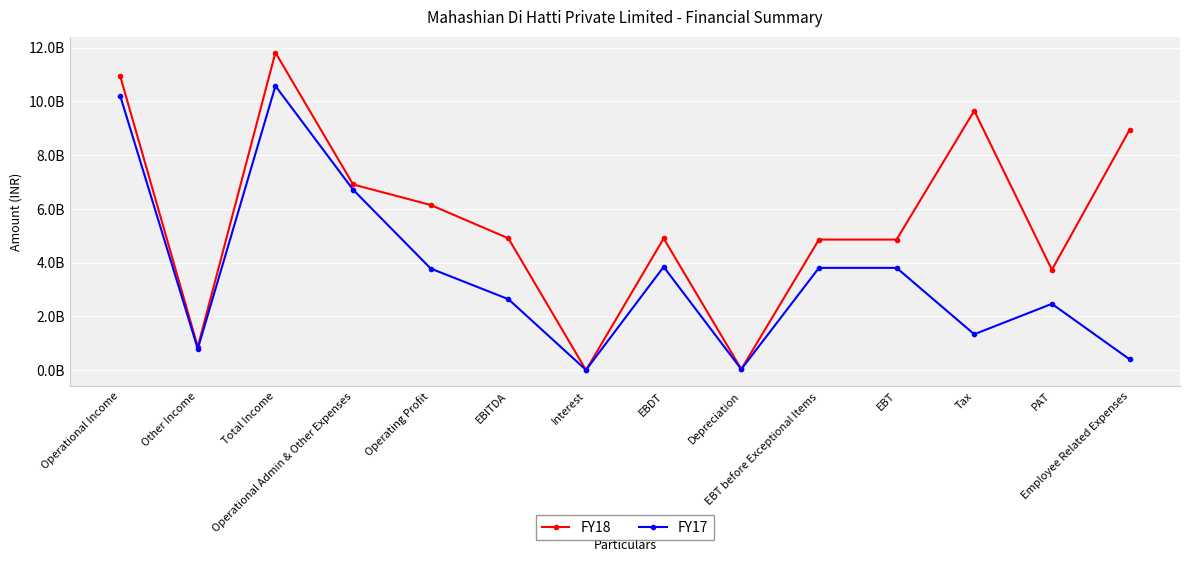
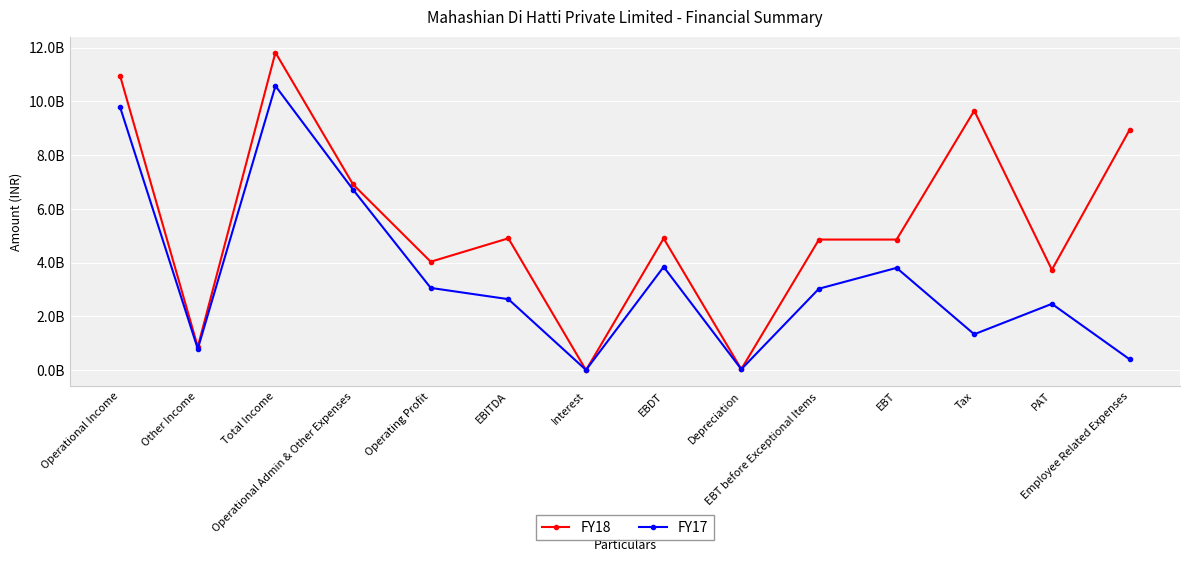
  {
    "FY18": {
      "Operational Income": 11000000000,
      "Total Income": 11800000000,
      "Operational Admin & Other Expenses": 6900000000,
-     "Operating Profit": 6100000000,
+     "Operating Profit": 4000000000,
      "EBITDA": 4900000000,
      "EBDT": 4900000000,
      "EBT before Exceptional Items": 4900000000,
      "EBT": 4900000000,
      "Tax": 9700000000,
      "PAT": 3700000000,
      "Employee Related Expenses": 8900000000
    },
    "FY17": {
-     "Operational Income": 10200000000,
+     "Operational Income": 9800000000,
      "Total Income": 10600000000,
      "Operational Admin & Other Expenses": 6700000000,
-     "Operating Profit": 3800000000,
+     "Operating Profit": 3100000000,
      "EBITDA": 2600000000,
      "EBDT": 3800000000,
-     "EBT before Exceptional Items": 3800000000,
+     "EBT before Exceptional Items": 3000000000,
      "EBT": 3800000000,
      "Tax": 1300000000,
      "PAT": 2500000000,
      "Employee Related Expenses": 400000000
    }
  }
